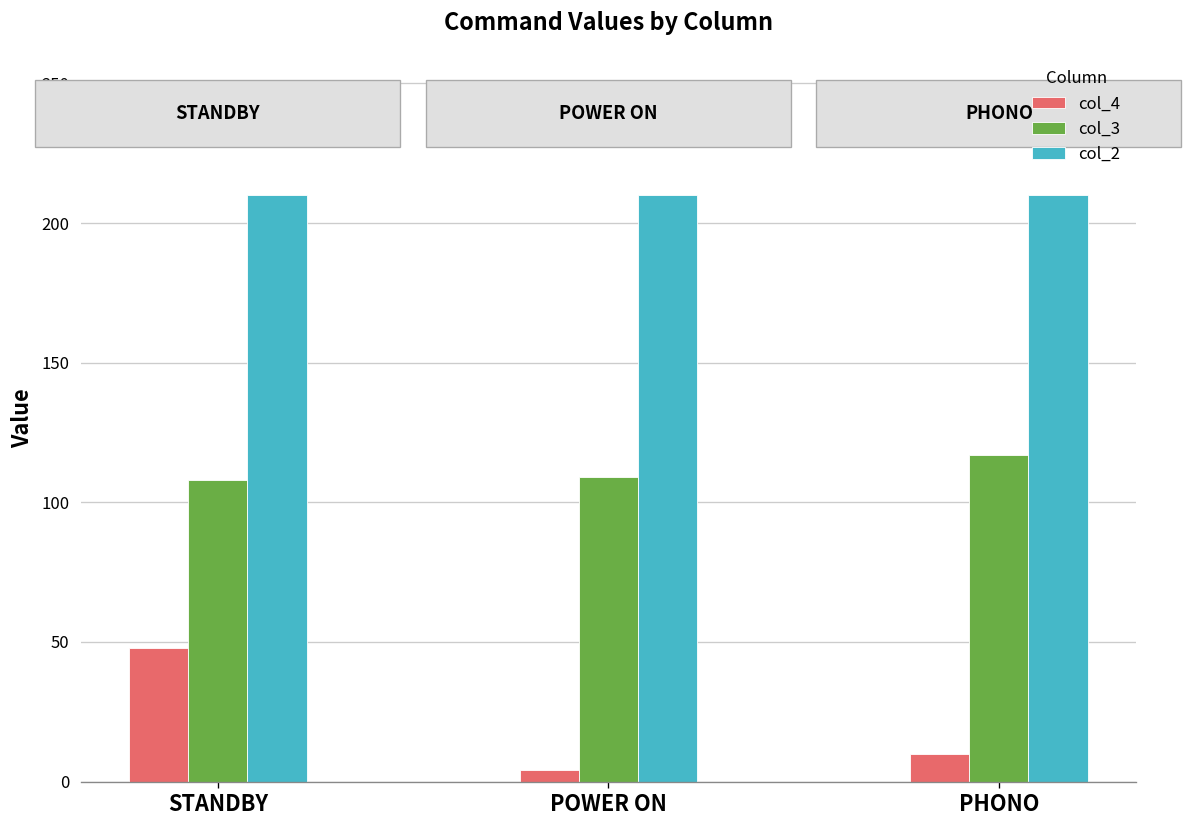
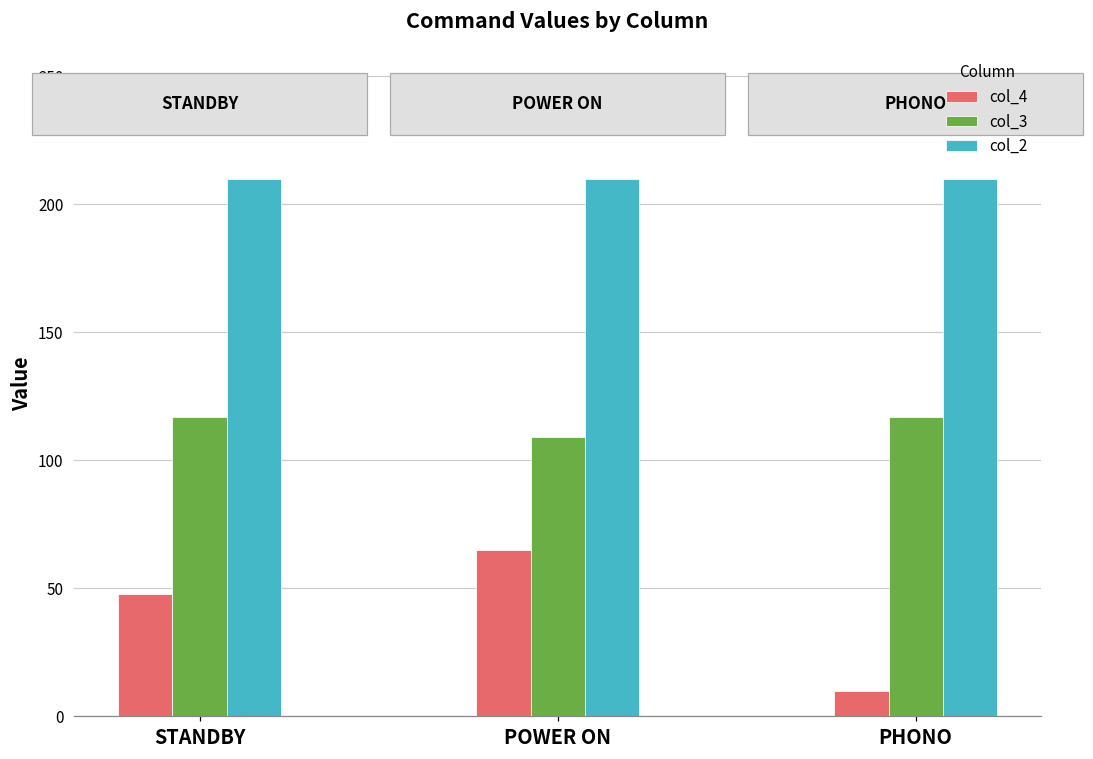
  {
    "col_4": {
      "STANDBY": 48,
-     "POWER ON": 4,
+     "POWER ON": 65,
      "PHONO": 10
    },
    "col_3": {
-     "STANDBY": 108,
+     "STANDBY": 117,
      "POWER ON": 109,
      "PHONO": 117
    },
    "col_2": {
      "STANDBY": 210,
      "POWER ON": 210,
      "PHONO": 210
    }
  }
